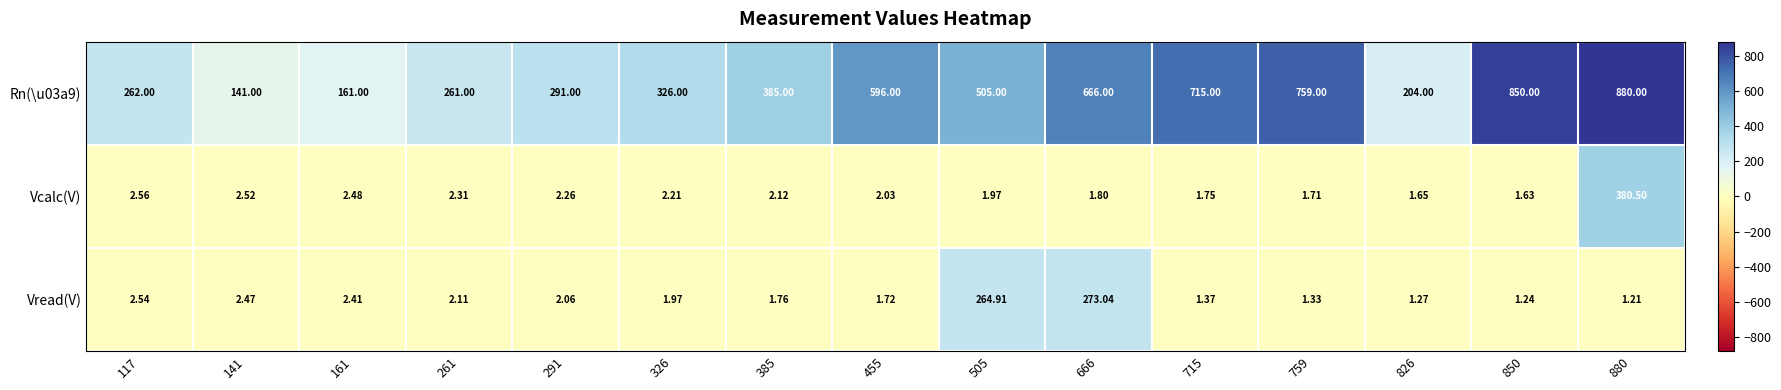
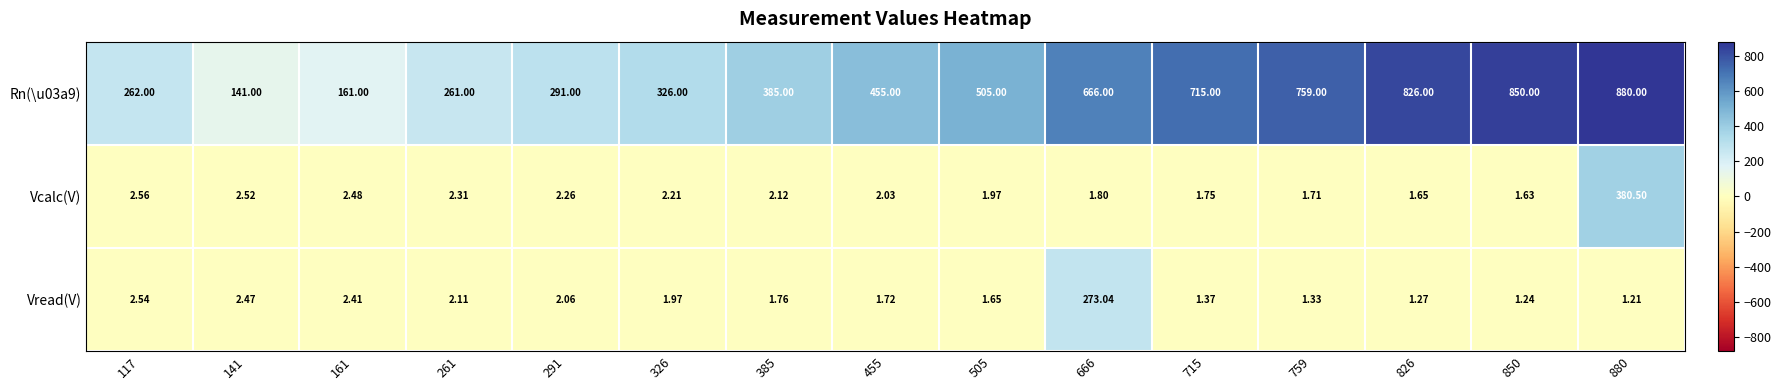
  {
    "Rn(\\u03a9)": {
      "117": 262.00,
      "141": 141.00,
      "161": 161.00,
      "261": 261.00,
      "291": 291.00,
      "326": 326.00,
      "385": 385.00,
-     "455": 596.00,
+     "455": 455.00,
      "505": 505.00,
      "666": 666.00,
      "715": 715.00,
      "759": 759.00,
-     "826": 204.00,
+     "826": 826.00,
      "850": 850.00,
      "880": 880.00
    },
    "Vcalc(V)": {
      "117": 2.56,
      "141": 2.52,
      "161": 2.48,
      "261": 2.31,
      "291": 2.26,
      "326": 2.21,
      "385": 2.12,
      "455": 2.03,
      "505": 1.97,
      "666": 1.80,
      "715": 1.75,
      "759": 1.71,
      "826": 1.65,
      "850": 1.63,
      "880": 380.50
    },
    "Vread(V)": {
      "117": 2.54,
      "141": 2.47,
      "161": 2.41,
      "261": 2.11,
      "291": 2.06,
      "326": 1.97,
      "385": 1.76,
      "455": 1.72,
-     "505": 264.91,
+     "505": 1.65,
      "666": 273.04,
      "715": 1.37,
      "759": 1.33,
      "826": 1.27,
      "850": 1.24,
      "880": 1.21
    }
  }
